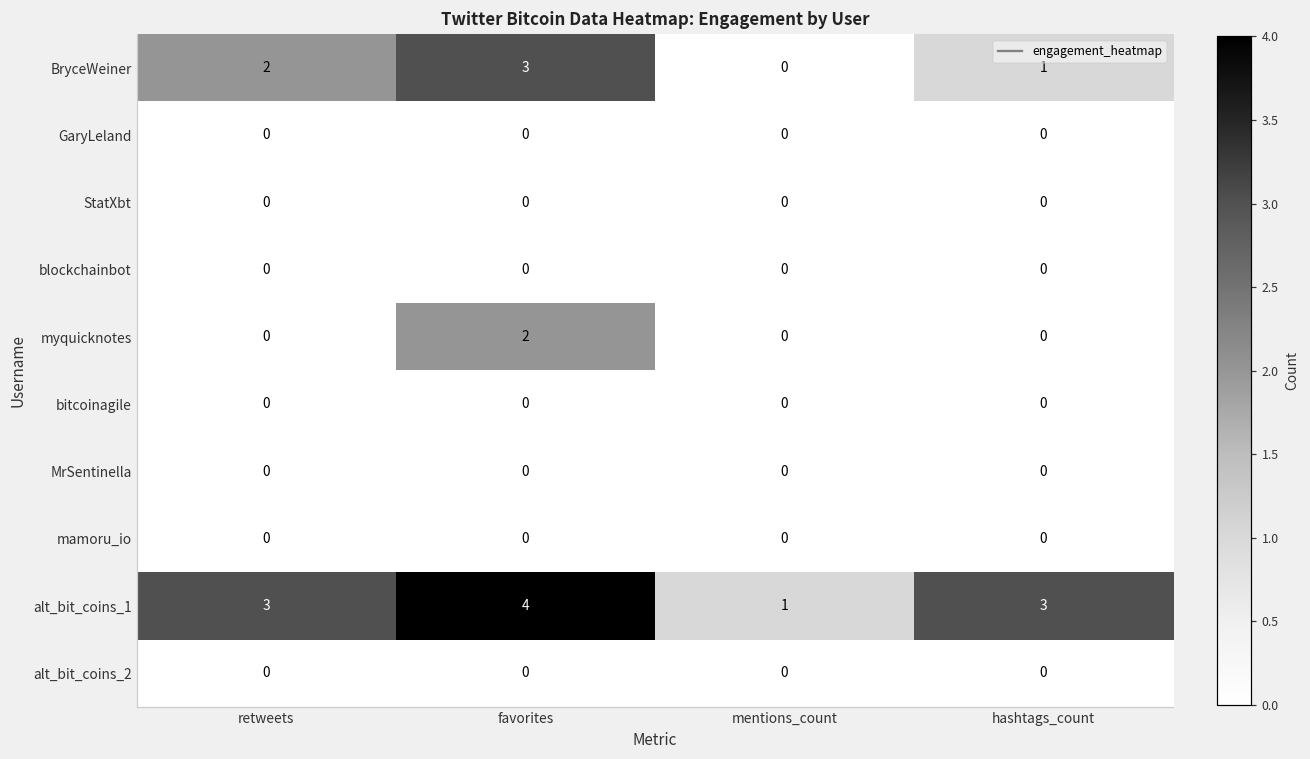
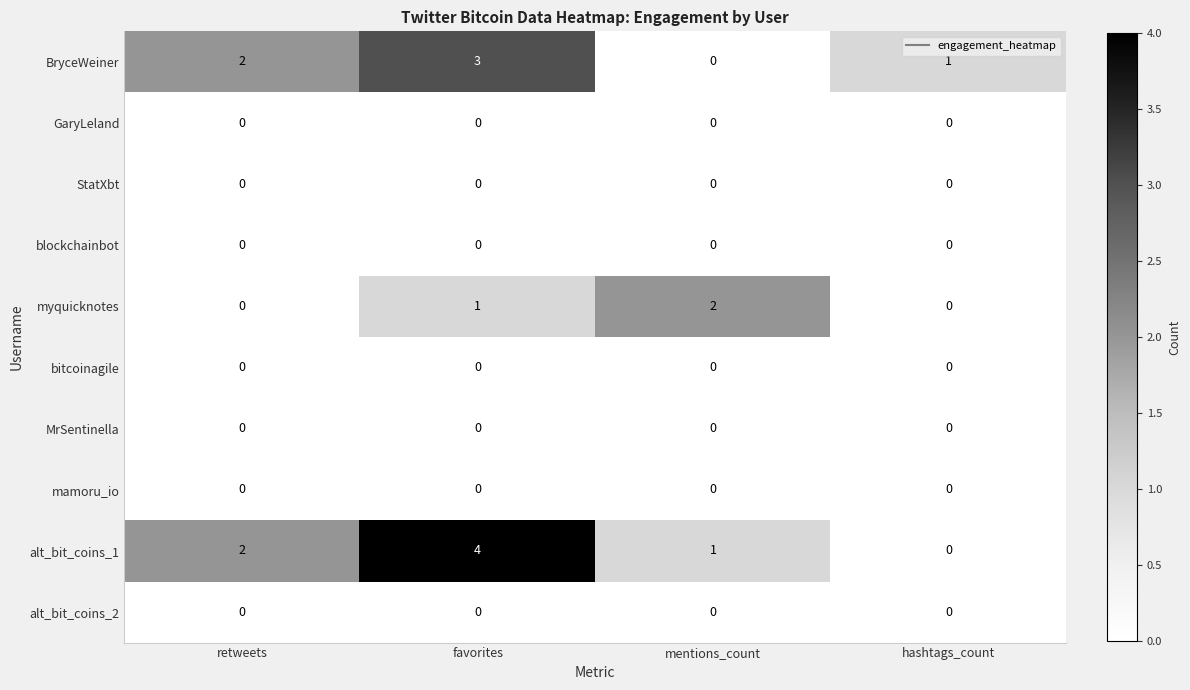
  {
    "BryceWeiner": {
      "retweets": 2,
      "favorites": 3,
      "mentions_count": 0
    },
    "GaryLeland": {
      "retweets": 0,
      "favorites": 0,
      "mentions_count": 0,
      "hashtags_count": 0
    },
    "StatXbt": {
      "retweets": 0,
      "favorites": 0,
      "mentions_count": 0,
      "hashtags_count": 0
    },
    "blockchainbot": {
      "retweets": 0,
      "favorites": 0,
      "mentions_count": 0,
      "hashtags_count": 0
    },
    "myquicknotes": {
      "retweets": 0,
-     "favorites": 2,
-     "mentions_count": 0,
+     "favorites": 1,
+     "mentions_count": 2,
      "hashtags_count": 0
    },
    "bitcoinagile": {
      "retweets": 0,
      "favorites": 0,
      "mentions_count": 0,
      "hashtags_count": 0
    },
    "MrSentinella": {
      "retweets": 0,
      "favorites": 0,
      "mentions_count": 0,
      "hashtags_count": 0
    },
    "mamoru_io": {
      "retweets": 0,
      "favorites": 0,
      "mentions_count": 0,
      "hashtags_count": 0
    },
    "alt_bit_coins_1": {
-     "retweets": 3,
+     "retweets": 2,
      "favorites": 4,
      "mentions_count": 1,
-     "hashtags_count": 3
+     "hashtags_count": 0
    },
    "alt_bit_coins_2": {
      "retweets": 0,
      "favorites": 0,
      "mentions_count": 0,
      "hashtags_count": 0
    }
  }
